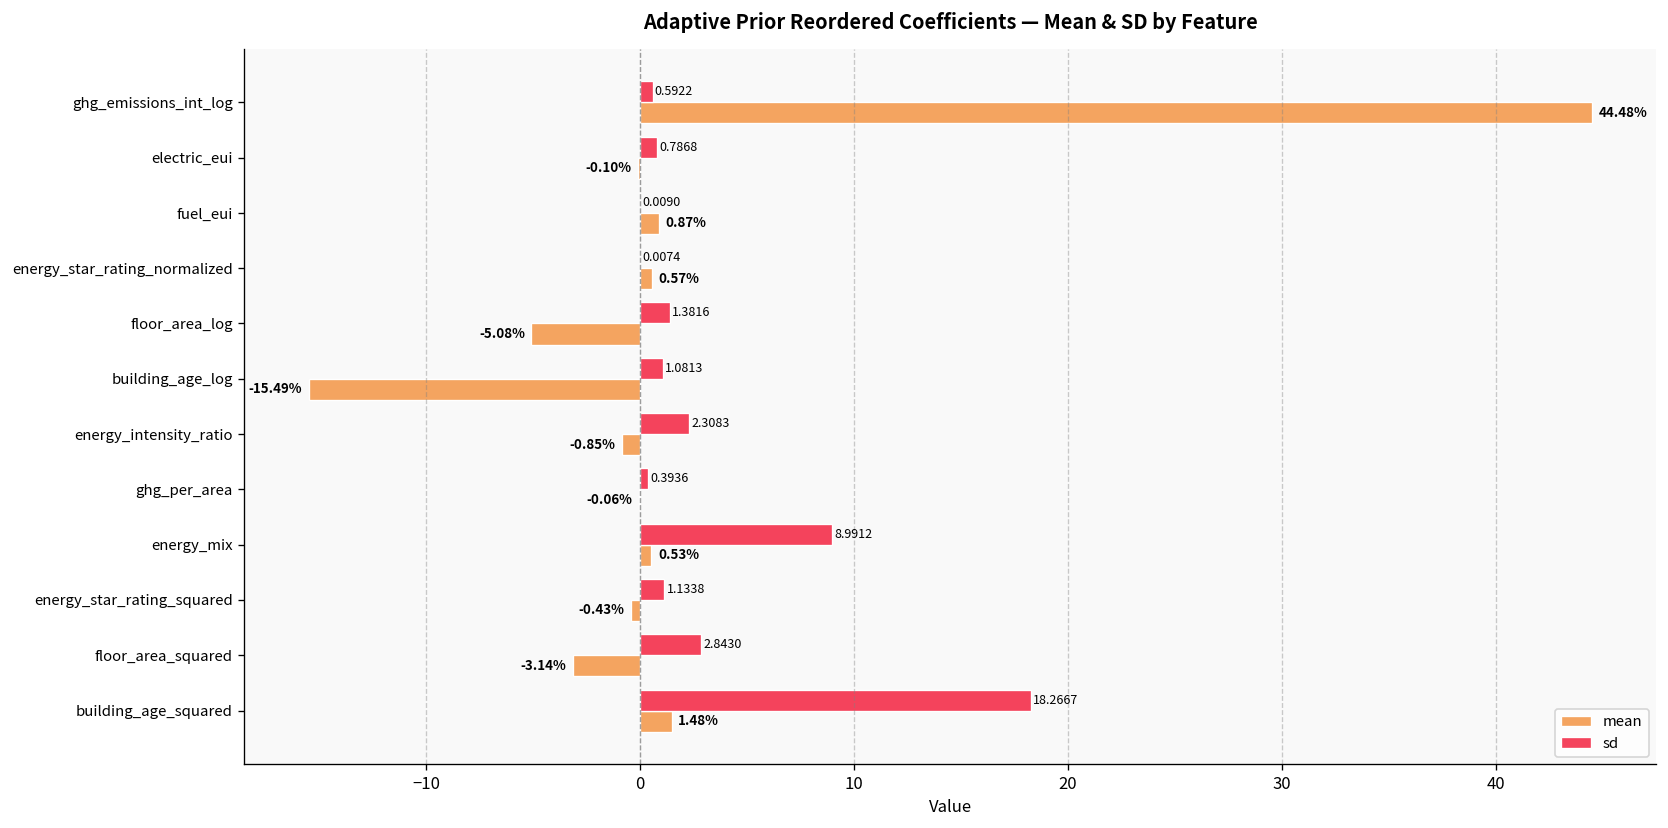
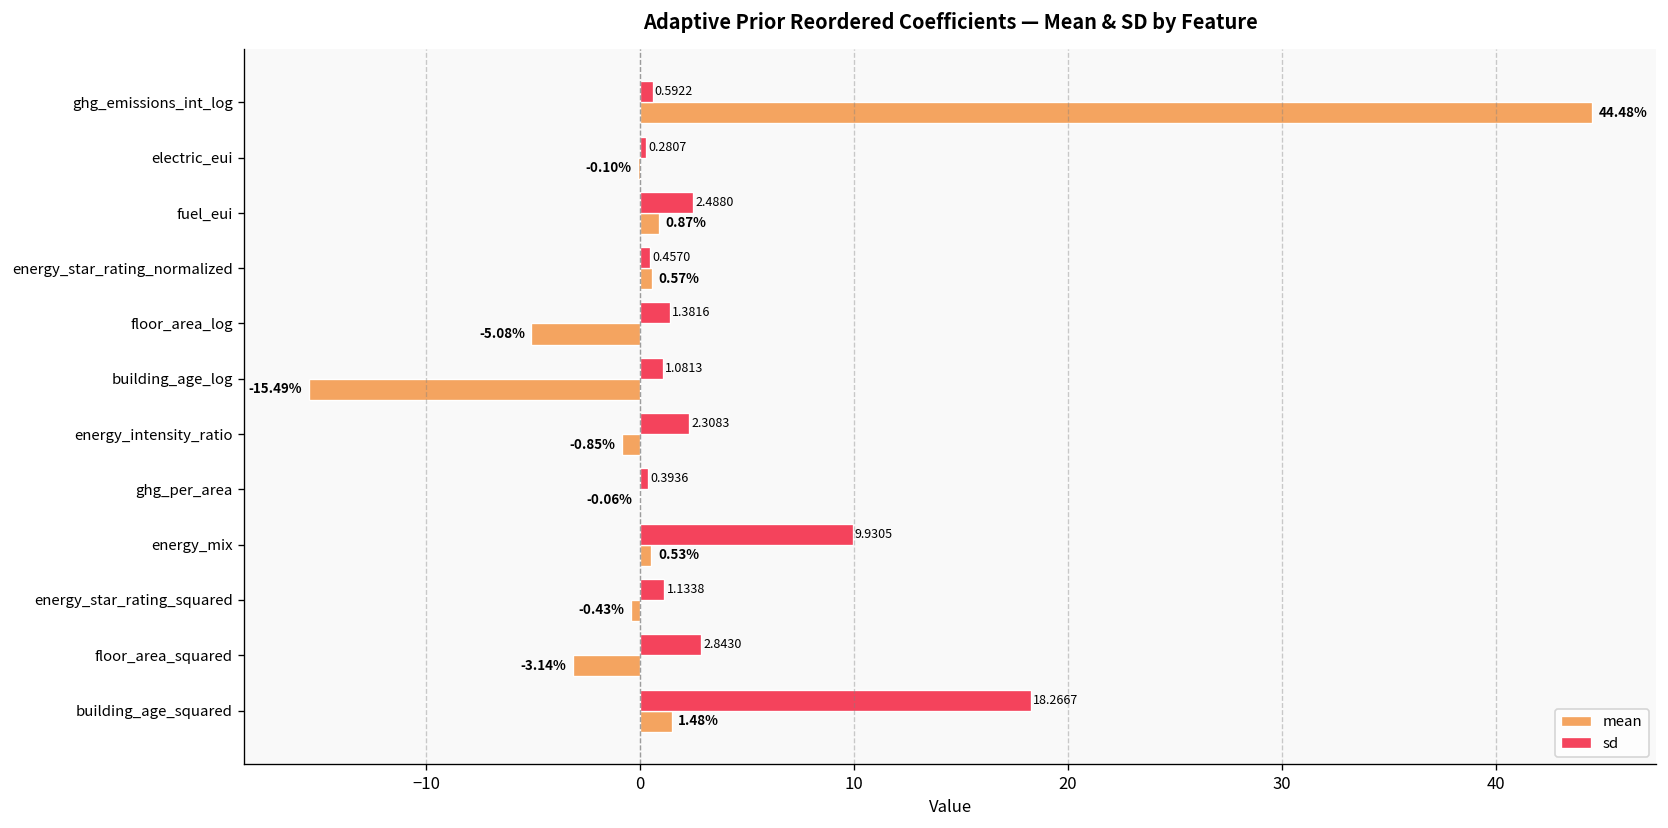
  {
    "mean": {
      "ghg_emissions_int_log": "44.48%",
      "electric_eui": "-0.10%",
      "fuel_eui": "0.87%",
      "energy_star_rating_normalized": "0.57%",
      "floor_area_log": "-5.08%",
      "building_age_log": "-15.49%",
      "energy_intensity_ratio": "-0.85%",
      "ghg_per_area": "-0.06%",
      "energy_mix": "0.53%",
      "energy_star_rating_squared": "-0.43%",
      "floor_area_squared": "-3.14%",
      "building_age_squared": "1.48%"
    },
    "sd": {
      "ghg_emissions_int_log": "0.5922",
-     "electric_eui": "0.7868",
-     "fuel_eui": "0.0090",
-     "energy_star_rating_normalized": "0.0074",
+     "electric_eui": "0.2807",
+     "fuel_eui": "2.4880",
+     "energy_star_rating_normalized": "0.4570",
      "floor_area_log": "1.3816",
      "building_age_log": "1.0813",
      "energy_intensity_ratio": "2.3083",
      "ghg_per_area": "0.3936",
-     "energy_mix": "8.9912",
+     "energy_mix": "9.9305",
      "energy_star_rating_squared": "1.1338",
      "floor_area_squared": "2.8430",
      "building_age_squared": "18.2667"
    }
  }
